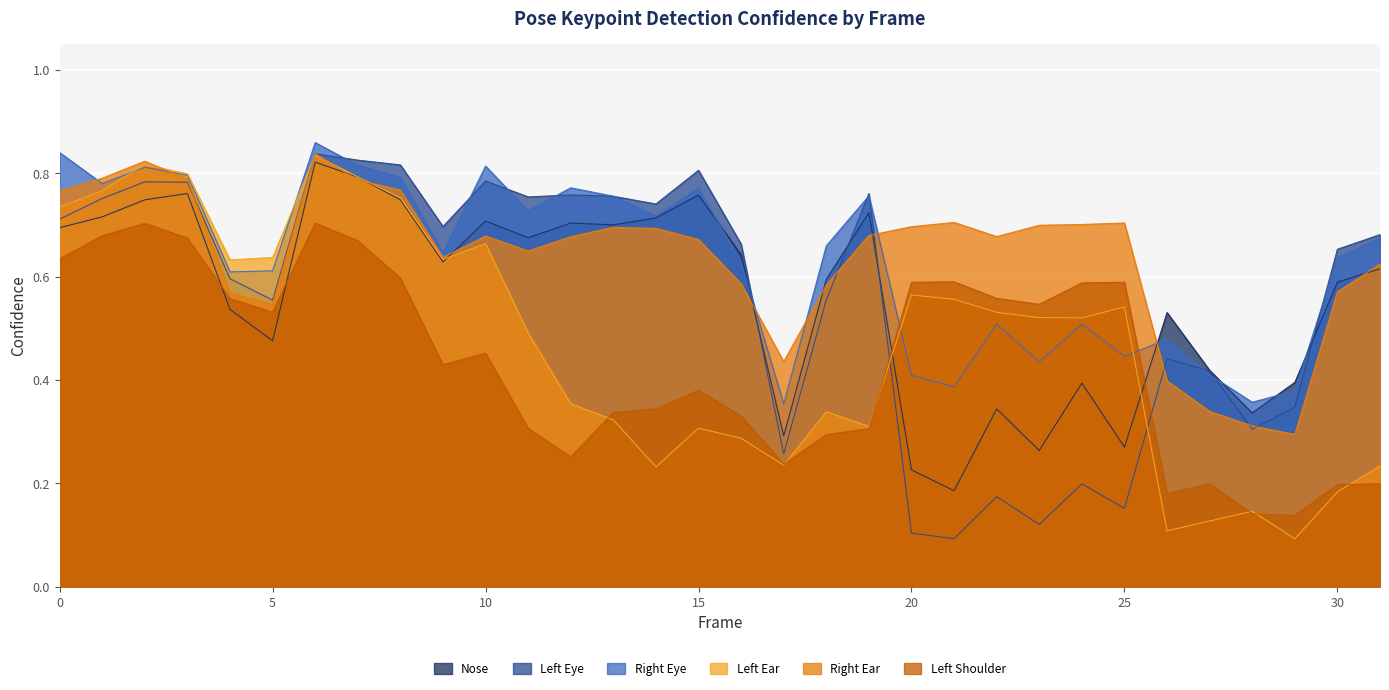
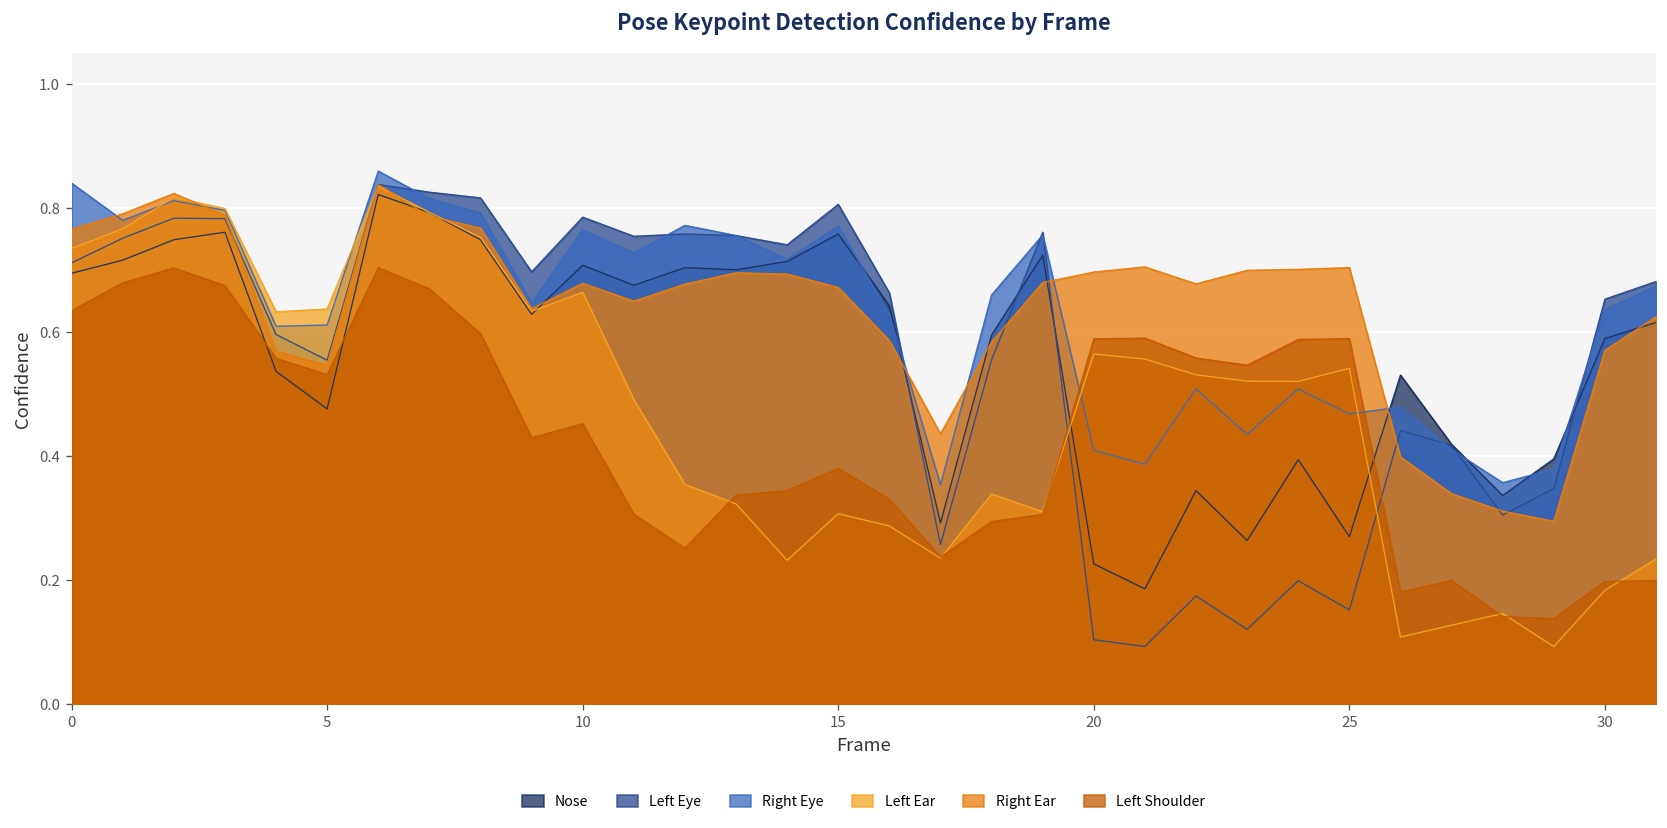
  {
    "Right Eye": {
      "0": 0.84,
      "5": 0.61,
-     "10": 0.81,
+     "10": 0.76,
      "15": 0.77,
      "20": 0.41,
-     "25": 0.45,
+     "25": 0.47,
      "30": 0.64
    }
  }
